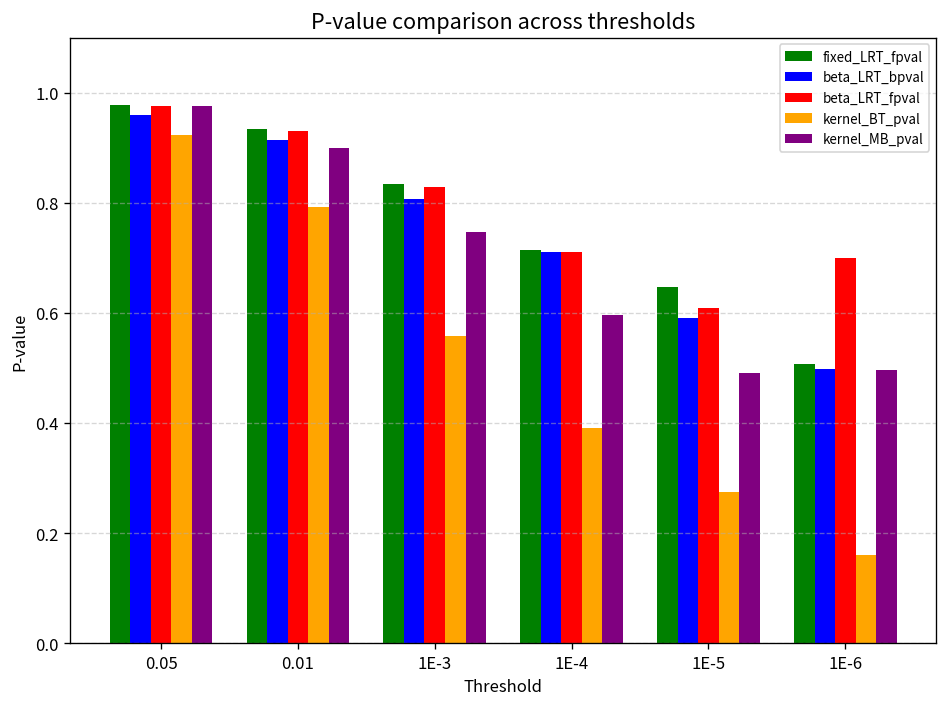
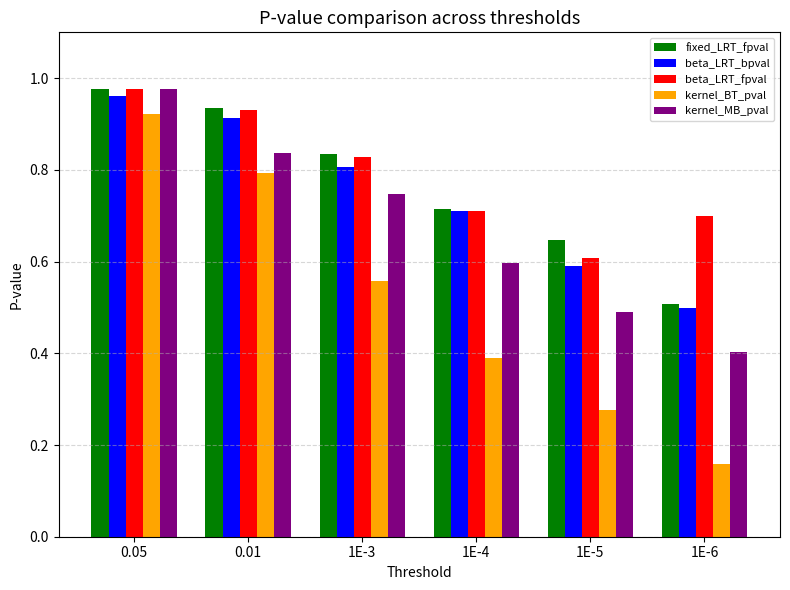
  {
    "fixed_LRT_fpval": {
      "0.05": 0.98,
      "0.01": 0.93,
      "1E-3": 0.83,
      "1E-4": 0.71,
      "1E-5": 0.65,
      "1E-6": 0.51
    },
    "beta_LRT_bpval": {
      "0.05": 0.96,
      "0.01": 0.91,
      "1E-3": 0.81,
      "1E-4": 0.71,
      "1E-5": 0.59,
      "1E-6": 0.50
    },
    "beta_LRT_fpval": {
      "0.05": 0.98,
      "0.01": 0.93,
      "1E-3": 0.83,
      "1E-4": 0.71,
      "1E-5": 0.61,
      "1E-6": 0.70
    },
    "kernel_BT_pval": {
      "0.05": 0.92,
      "0.01": 0.79,
      "1E-3": 0.56,
      "1E-4": 0.39,
      "1E-5": 0.28,
      "1E-6": 0.16
    },
    "kernel_MB_pval": {
      "0.05": 0.98,
-     "0.01": 0.90,
+     "0.01": 0.84,
      "1E-3": 0.75,
      "1E-4": 0.60,
      "1E-5": 0.49,
-     "1E-6": 0.50
+     "1E-6": 0.40
    }
  }
